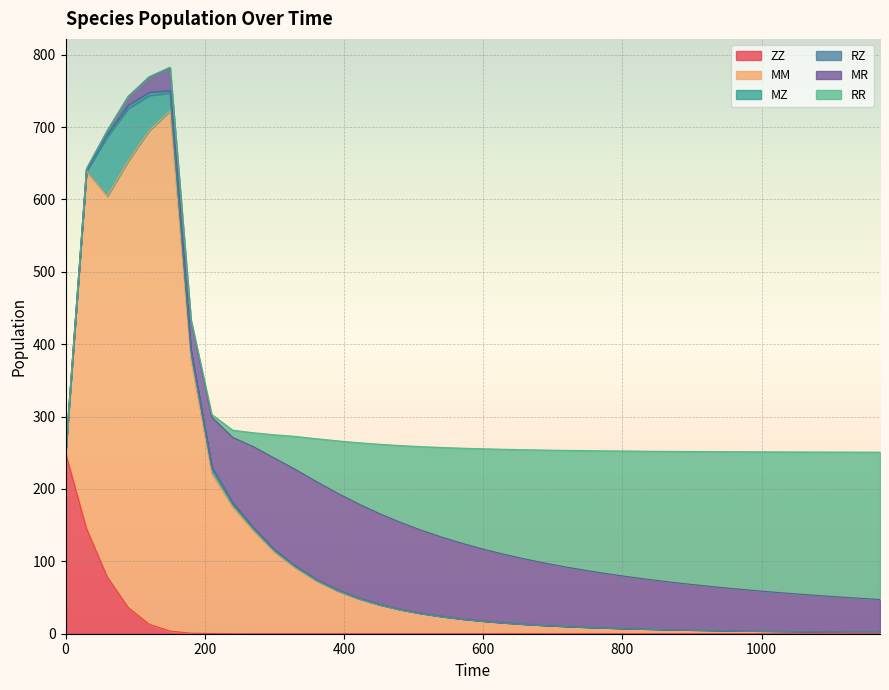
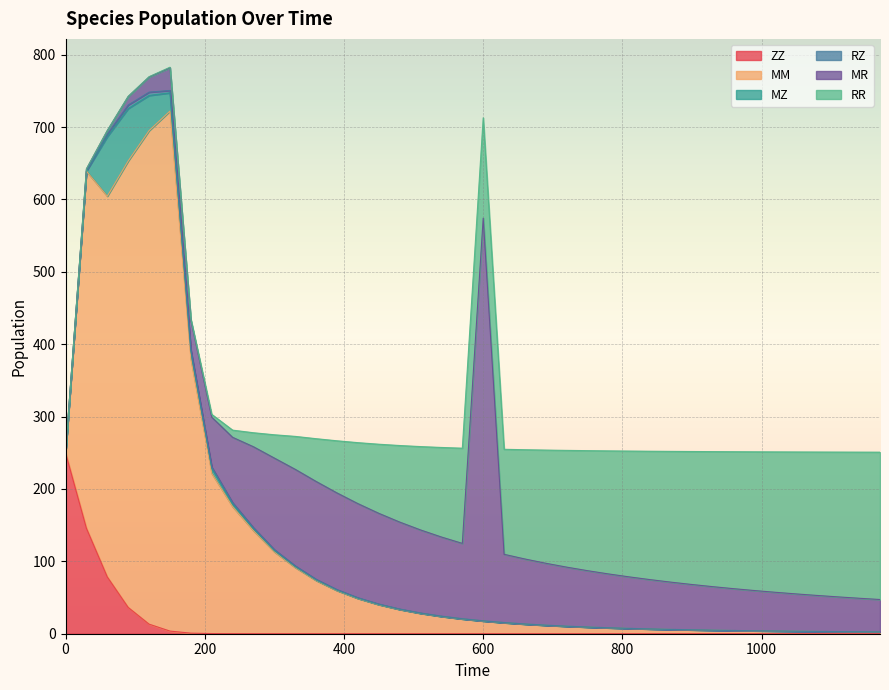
  {
    "ZZ": {
      "600": 0
    },
    "MR": {
-     "600": 100
+     "600": 560
    }
  }
